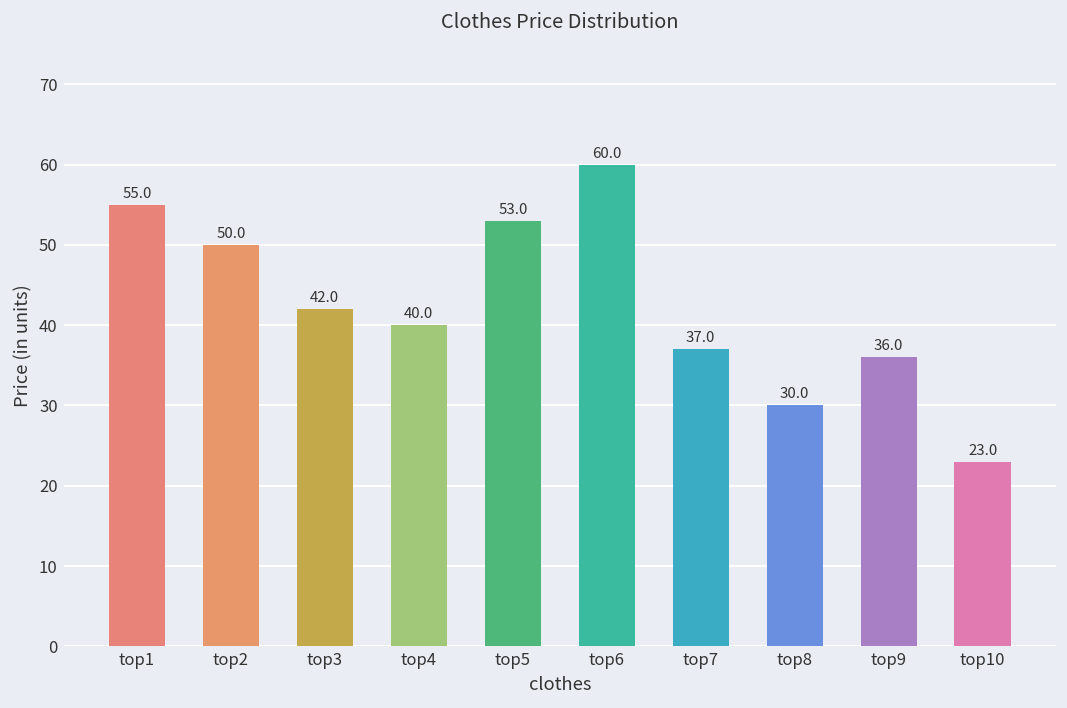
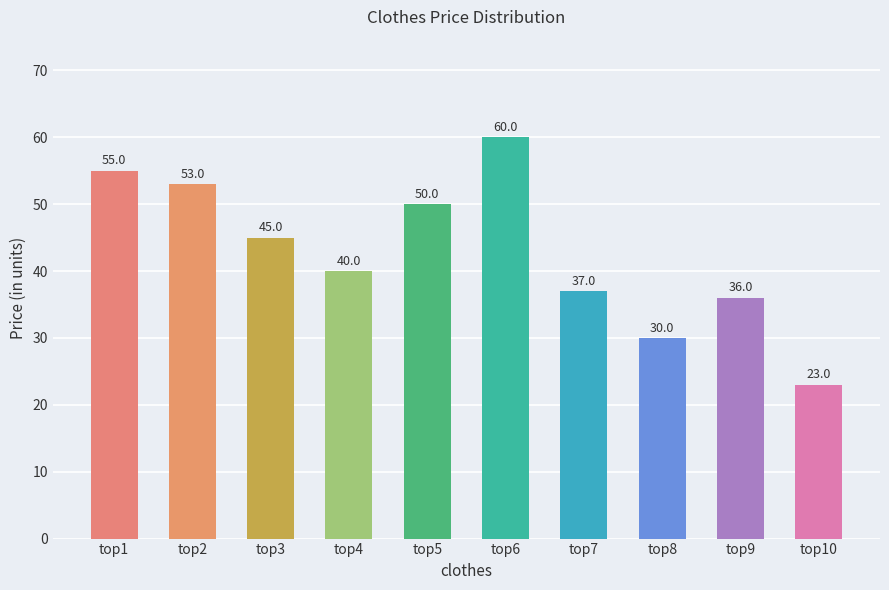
  {
    "top1": 55.0,
-   "top2": 50.0,
-   "top3": 42.0,
+   "top2": 53.0,
+   "top3": 45.0,
    "top4": 40.0,
-   "top5": 53.0,
+   "top5": 50.0,
    "top6": 60.0,
    "top7": 37.0,
    "top8": 30.0,
    "top9": 36.0,
    "top10": 23.0
  }
